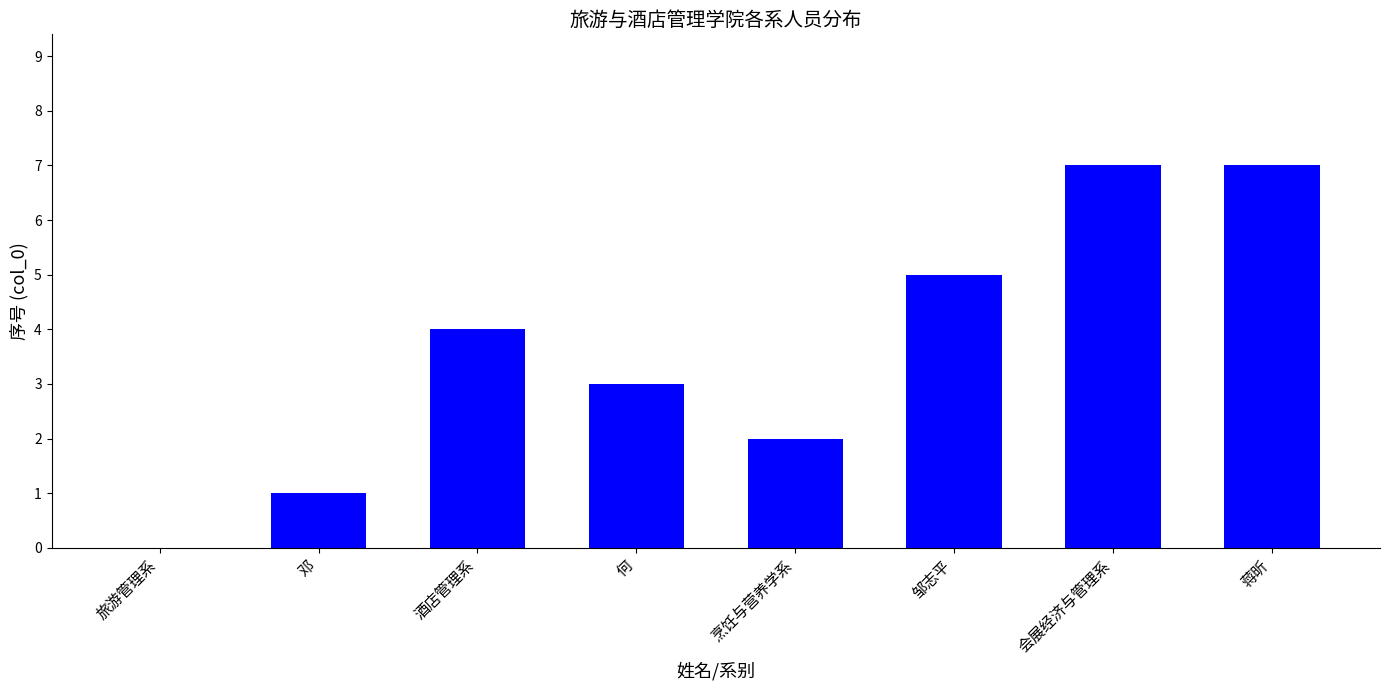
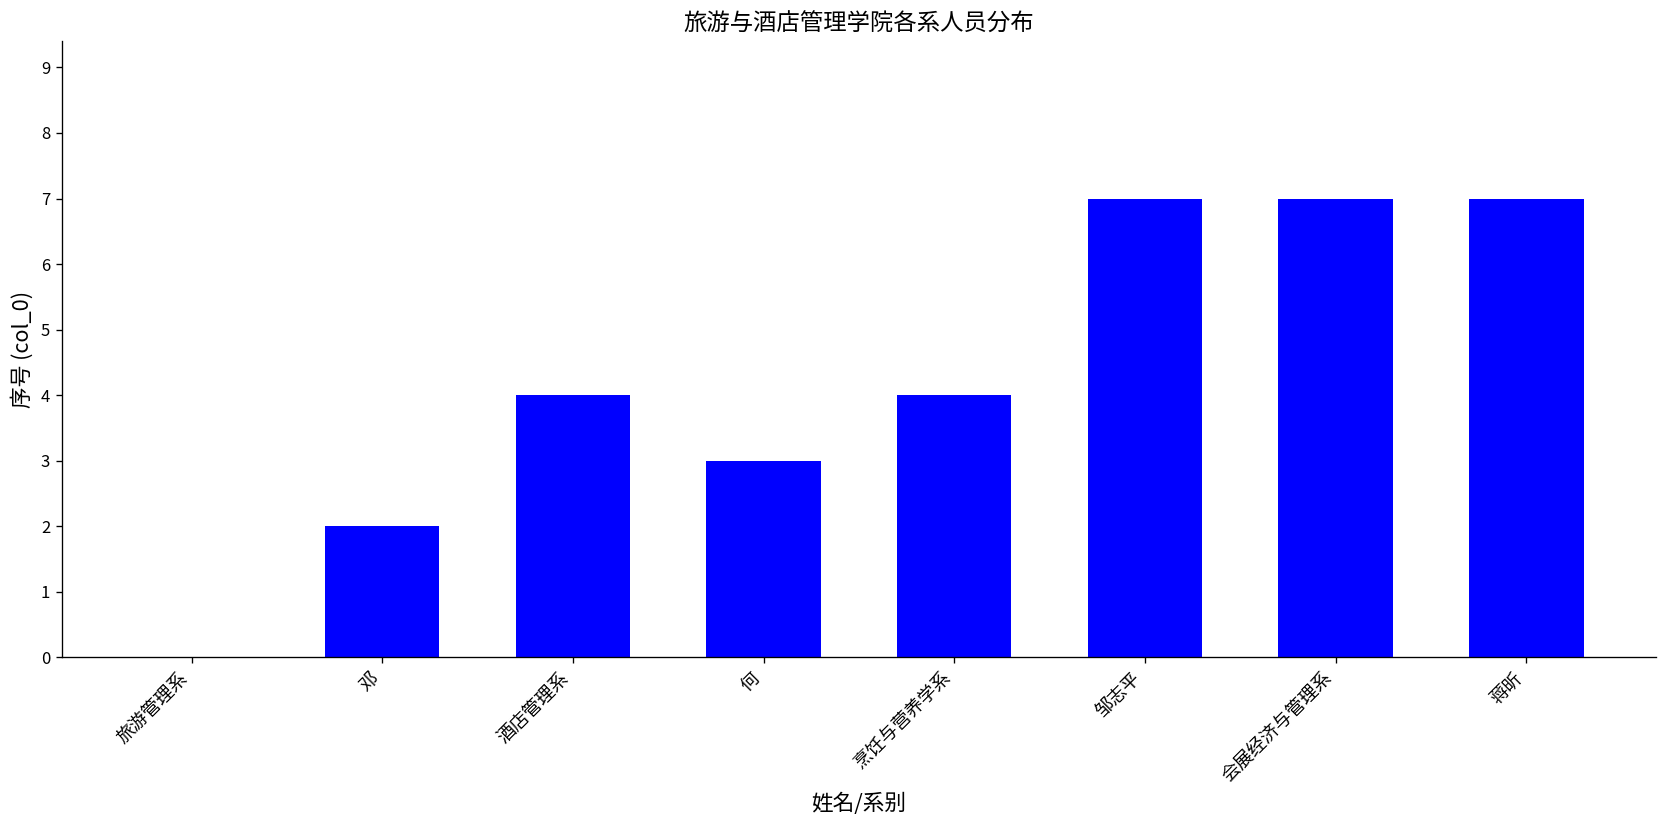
  {
    "旅游管理系": 0,
-   "邓": 1,
+   "邓": 2,
    "酒店管理系": 4,
    "何": 3,
-   "烹饪与营养学系": 2,
-   "邹志平": 5,
+   "烹饪与营养学系": 4,
+   "邹志平": 7,
    "会展经济与管理系": 7,
    "蒋昕": 7
  }
